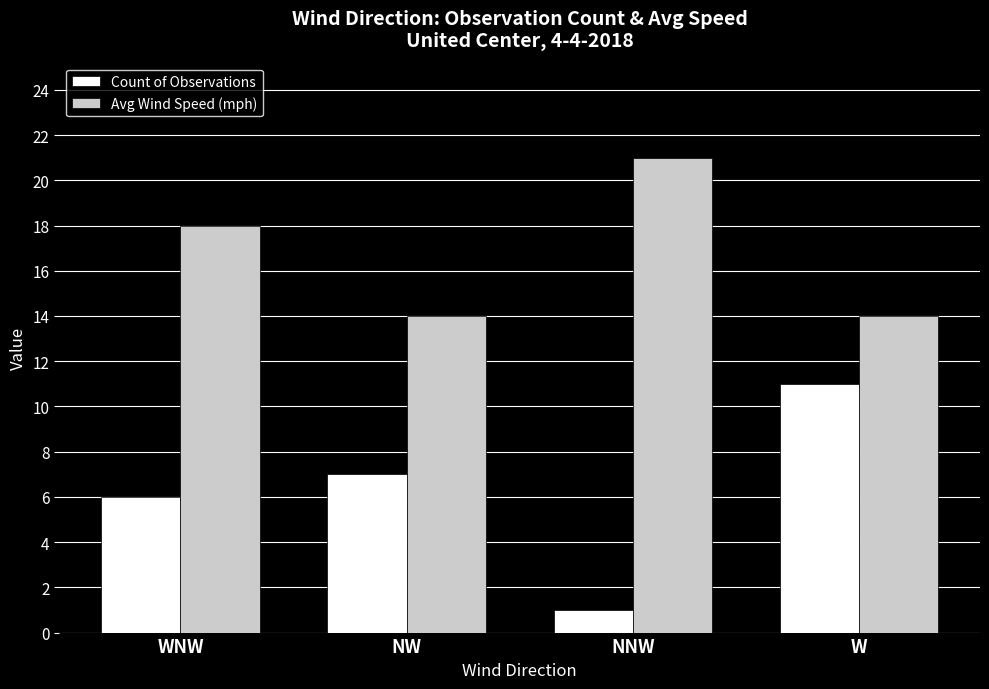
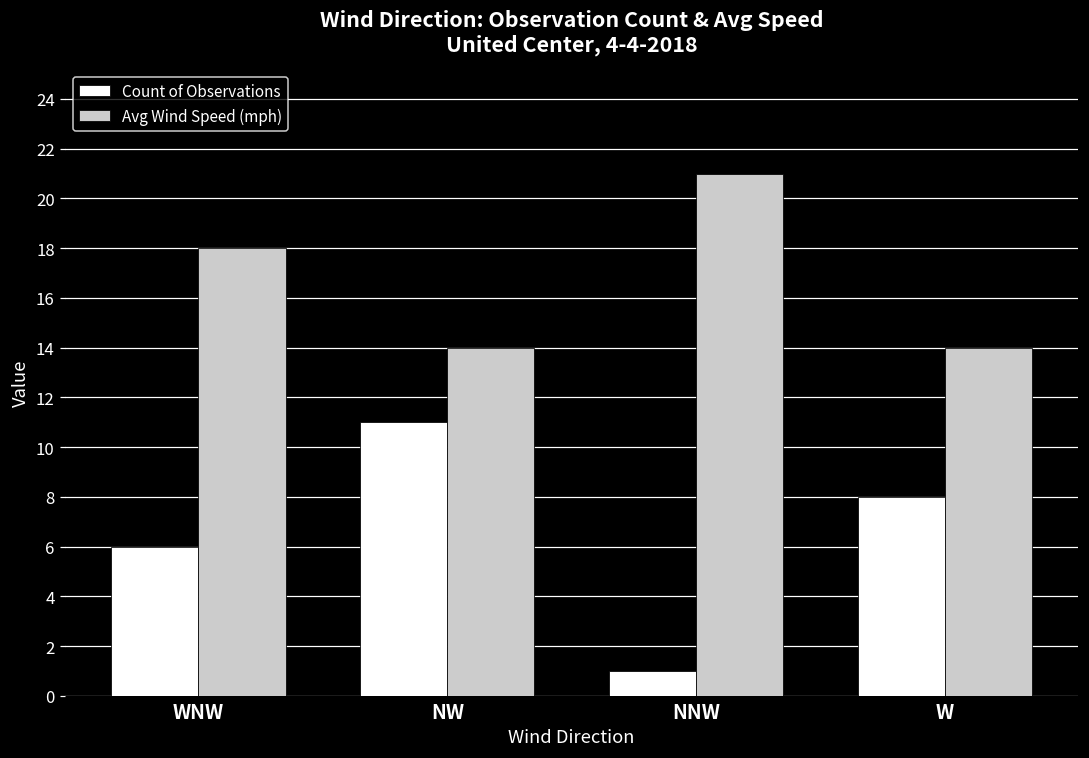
  {
    "Count of Observations": {
      "WNW": 6,
-     "NW": 7,
+     "NW": 11,
      "NNW": 1,
-     "W": 11
+     "W": 8
    },
    "Avg Wind Speed (mph)": {
      "WNW": 18,
      "NW": 14,
      "NNW": 21,
      "W": 14
    }
  }
